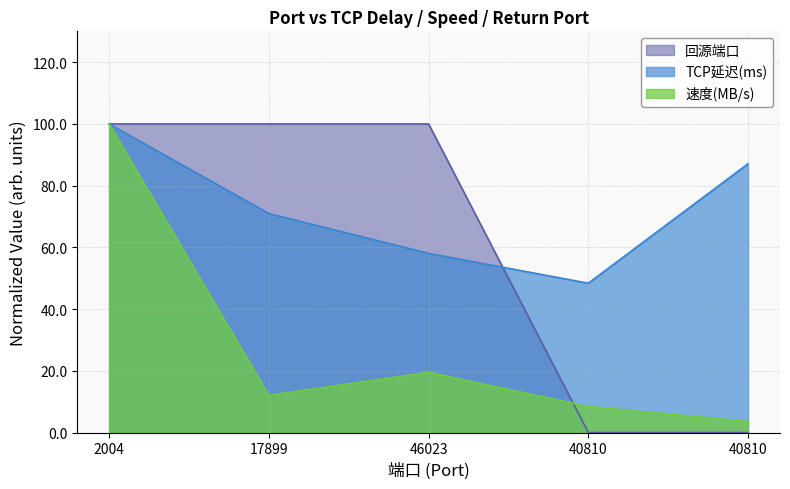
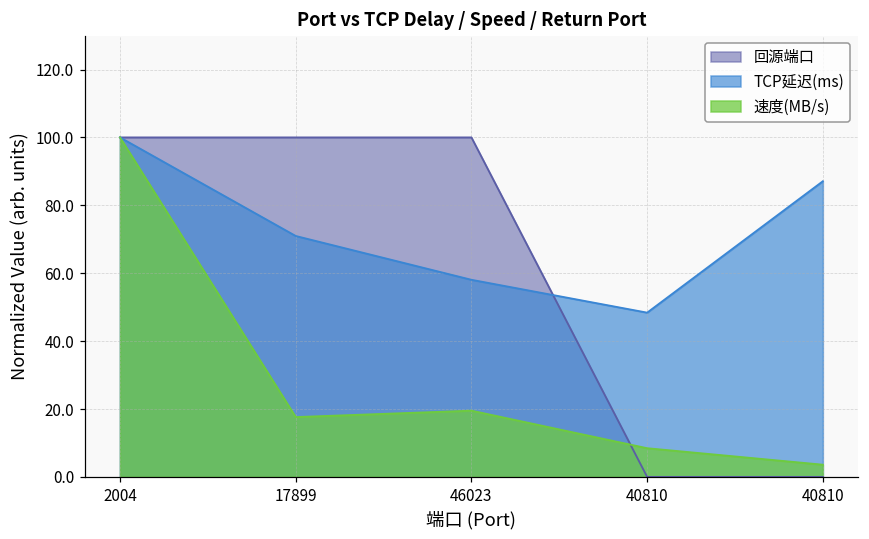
  {
    "回源端口": {
      "17899": 100,
      "46023": 100
    },
    "TCP延迟(ms)": {
      "17899": 71,
      "46023": 58
    },
    "速度(MB/s)": {
-     "17899": 12,
+     "17899": 18,
      "46023": 20
    }
  }
